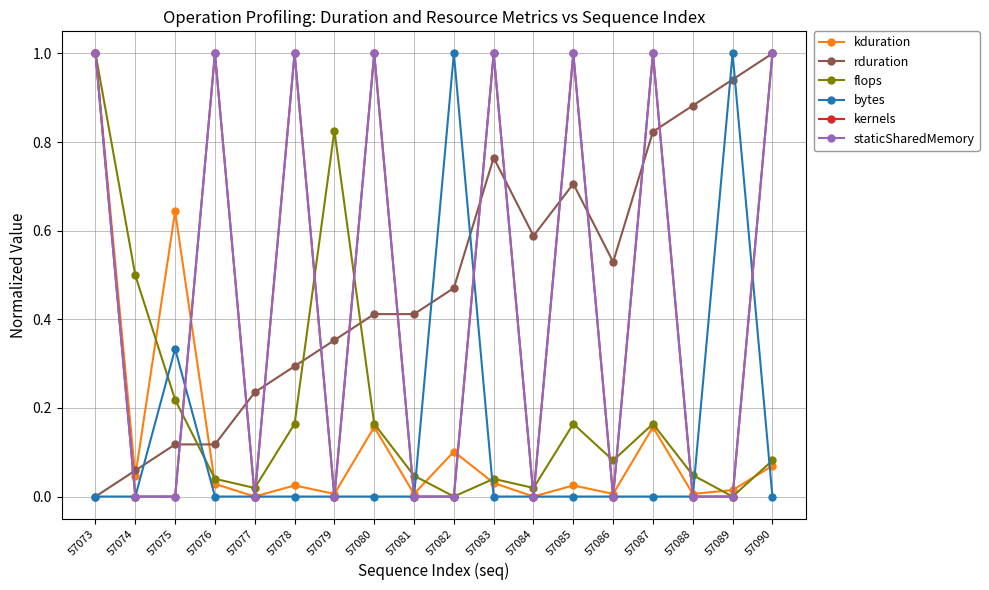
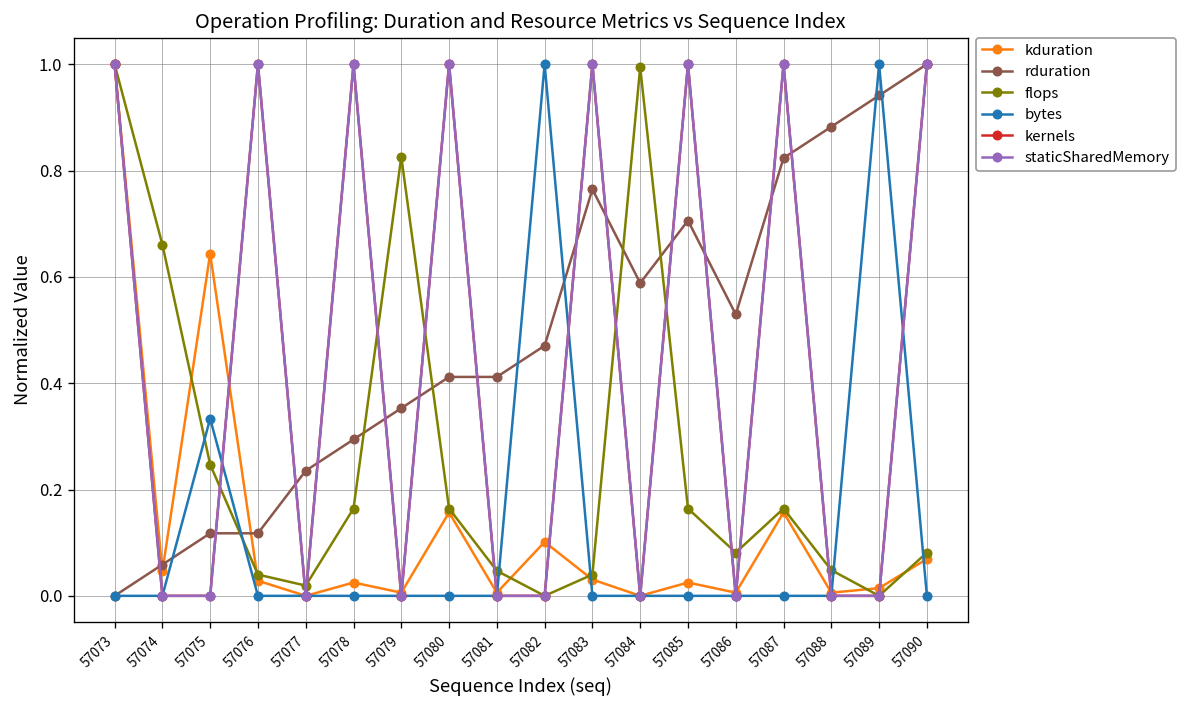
  {
    "kduration": {
      "57074": 0.05,
      "57075": 0.64,
      "57076": 0.03,
      "57078": 0.03,
      "57079": 0.01,
      "57080": 0.16,
      "57081": 0.01,
      "57082": 0.10,
      "57083": 0.03,
      "57085": 0.03,
      "57086": 0.01,
      "57087": 0.16,
      "57088": 0.01,
      "57089": 0.01,
      "57090": 0.07
    },
    "rduration": {
      "57074": 0.06,
      "57075": 0.12,
      "57076": 0.12,
      "57077": 0.24,
      "57078": 0.29,
      "57079": 0.35,
      "57080": 0.41,
      "57081": 0.41,
      "57082": 0.47,
      "57083": 0.76,
      "57084": 0.59,
      "57085": 0.71,
      "57086": 0.53,
      "57087": 0.82,
      "57088": 0.88,
      "57089": 0.94
    },
    "flops": {
-     "57074": 0.50,
-     "57075": 0.22,
+     "57074": 0.66,
+     "57075": 0.25,
      "57076": 0.04,
      "57077": 0.02,
      "57078": 0.16,
      "57079": 0.83,
      "57080": 0.16,
      "57081": 0.05,
      "57083": 0.04,
-     "57084": 0.02,
+     "57084": 0.99,
      "57085": 0.16,
      "57086": 0.08,
      "57087": 0.16,
      "57088": 0.05,
      "57090": 0.08
    },
    "bytes": {
      "57075": 0.33,
      "57076": 0.00,
      "57078": 0.00,
      "57080": 0.00,
      "57082": 1.00,
      "57083": 0.00,
      "57085": 0.00,
      "57087": 0.00,
      "57089": 1.00,
      "57090": 0.00
    },
    "staticSharedMemory": {
      "57075": 0.00,
      "57076": 1.00,
      "57078": 1.00,
      "57080": 1.00,
      "57083": 1.00,
      "57085": 1.00,
      "57087": 1.00
    }
  }
